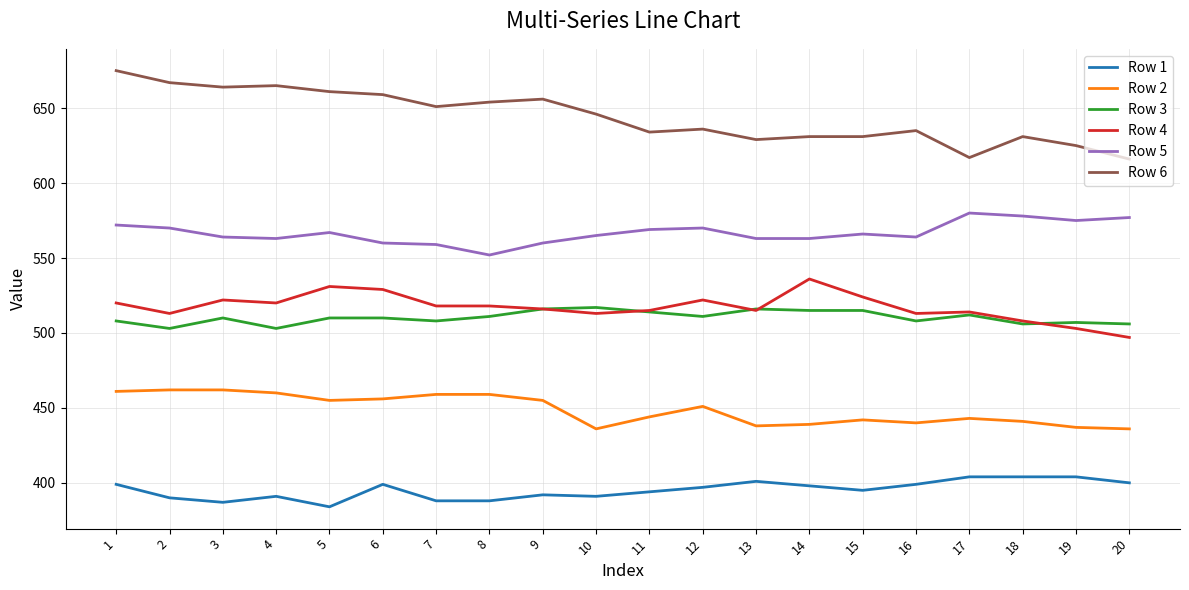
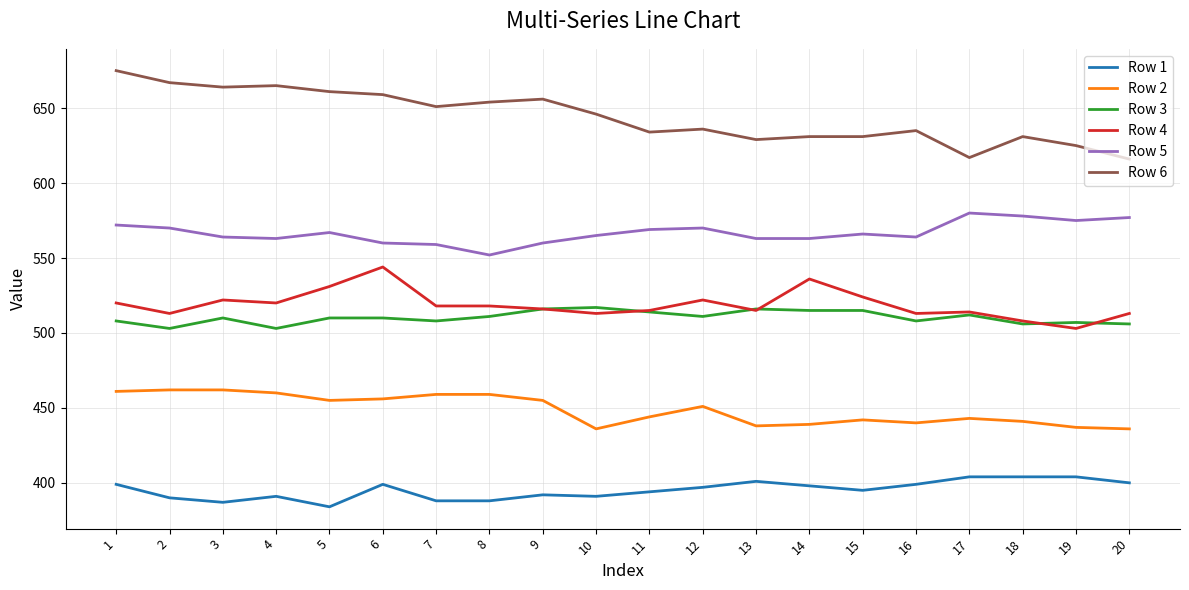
  {
    "Row 1": {
      "1": 399,
      "2": 390,
      "3": 387,
      "4": 391,
      "5": 384,
      "6": 399,
      "7": 388,
      "8": 388,
      "9": 392,
      "10": 391,
      "11": 394,
      "12": 397,
      "13": 401,
      "14": 398,
      "15": 395,
      "16": 399,
      "17": 404,
      "18": 404,
      "19": 404,
      "20": 400
    },
    "Row 2": {
      "1": 461,
      "2": 462,
      "3": 462,
      "4": 460,
      "5": 455,
      "6": 456,
      "7": 459,
      "8": 459,
      "9": 455,
      "10": 436,
      "11": 444,
      "12": 451,
      "13": 438,
      "14": 439,
      "15": 442,
      "16": 440,
      "17": 443,
      "18": 441,
      "19": 437,
      "20": 436
    },
    "Row 3": {
      "1": 508,
      "2": 503,
      "3": 510,
      "4": 503,
      "5": 510,
      "6": 510,
      "7": 508,
      "8": 511,
      "10": 517,
      "12": 511,
      "14": 515,
      "15": 515,
      "16": 508,
      "17": 512,
      "18": 506,
      "19": 507,
      "20": 506
    },
    "Row 4": {
      "1": 520,
      "2": 513,
      "3": 522,
      "4": 520,
      "5": 531,
-     "6": 529,
+     "6": 544,
      "7": 518,
      "8": 518,
      "10": 513,
      "12": 522,
      "14": 536,
      "15": 524,
      "16": 513,
      "17": 514,
      "18": 508,
      "19": 503,
-     "20": 497
+     "20": 513
    },
    "Row 5": {
      "1": 572,
      "2": 570,
      "3": 564,
      "4": 563,
      "5": 567,
      "6": 560,
      "7": 559,
      "8": 552,
      "9": 560,
      "10": 565,
      "11": 569,
      "12": 570,
      "13": 563,
      "14": 563,
      "15": 566,
      "16": 564,
      "17": 580,
      "18": 578,
      "19": 575,
      "20": 577
    },
    "Row 6": {
      "1": 675,
      "2": 667,
      "3": 664,
      "4": 665,
      "5": 661,
      "6": 659,
      "7": 651,
      "8": 654,
      "9": 656,
      "10": 646,
      "11": 634,
      "12": 636,
      "13": 629,
      "14": 631,
      "15": 631,
      "16": 635,
      "17": 617,
      "18": 631,
      "19": 625
    }
  }
